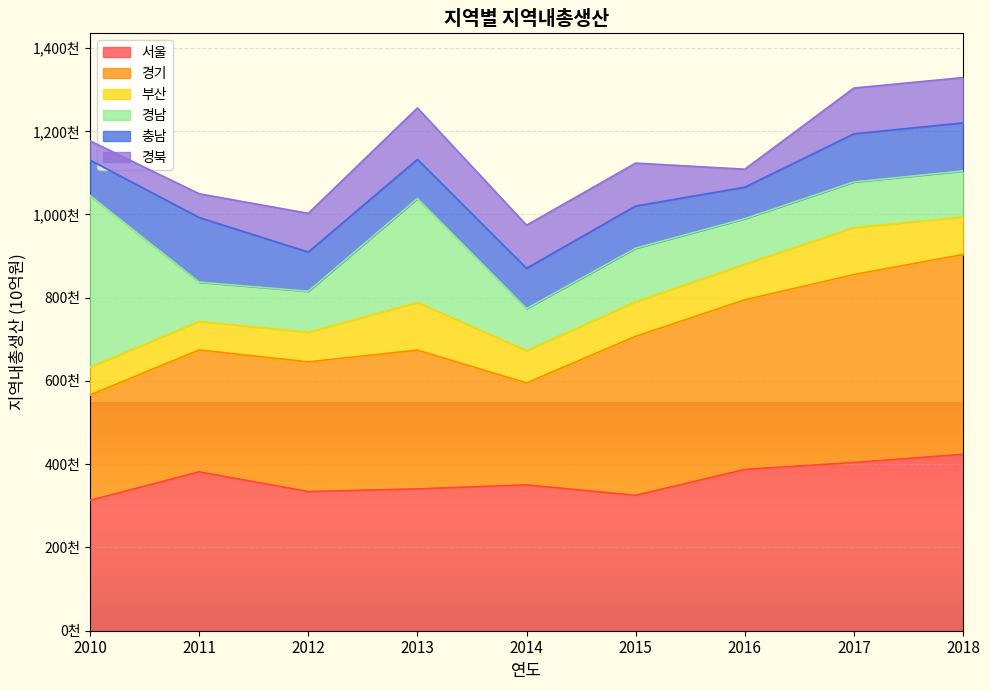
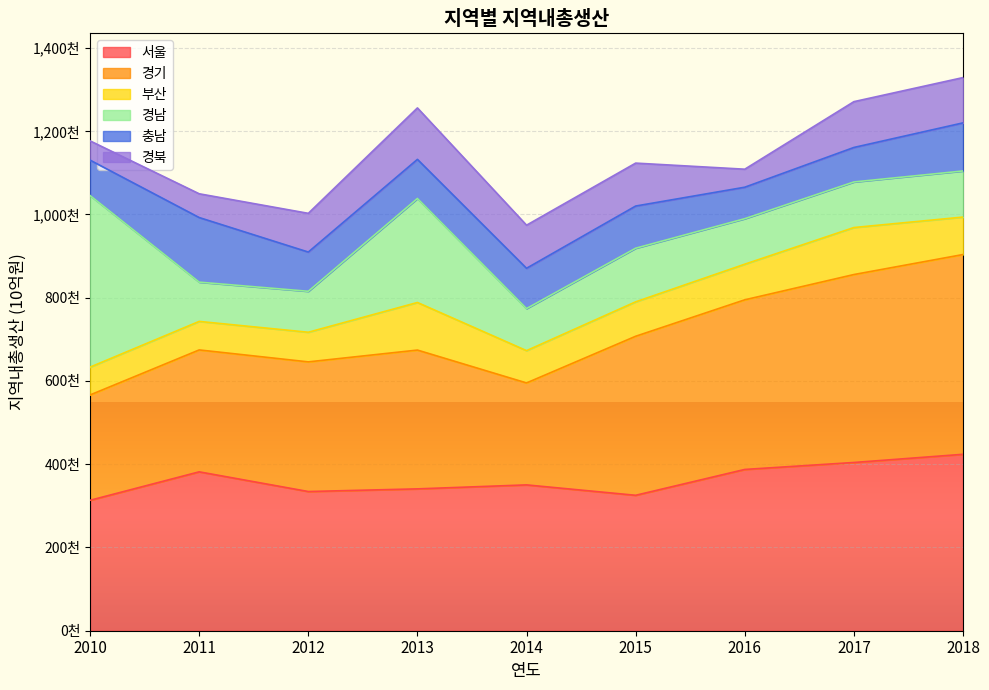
  {
    "서울": {
      "2010": "310천",
      "2011": "380천",
      "2012": "330천",
      "2013": "340천",
      "2014": "350천",
      "2015": "330천",
      "2016": "390천",
      "2017": "400천",
      "2018": "420천"
    },
    "경기": {
      "2010": "250천",
      "2011": "290천",
      "2012": "310천",
      "2013": "330천",
      "2014": "240천",
      "2015": "380천",
      "2016": "410천",
      "2017": "450천",
      "2018": "480천"
    },
    "부산": {
      "2010": "70천",
      "2011": "70천",
      "2012": "70천",
      "2013": "110천",
      "2014": "80천",
      "2015": "80천",
      "2016": "90천",
      "2017": "110천",
      "2018": "90천"
    },
    "경남": {
      "2010": "410천",
      "2011": "90천",
      "2012": "100천",
      "2013": "250천",
      "2014": "100천",
      "2015": "130천",
      "2016": "110천",
      "2017": "110천",
      "2018": "110천"
    },
    "충남": {
      "2010": "90천",
      "2011": "160천",
      "2012": "90천",
      "2013": "90천",
      "2014": "100천",
      "2015": "100천",
      "2016": "80천",
-     "2017": "120천",
+     "2017": "80천",
      "2018": "120천"
    },
    "경북": {
      "2010": "50천",
      "2011": "60천",
      "2012": "90천",
      "2013": "120천",
      "2014": "100천",
      "2015": "100천",
      "2016": "40천",
      "2017": "110천",
      "2018": "110천"
    }
  }
